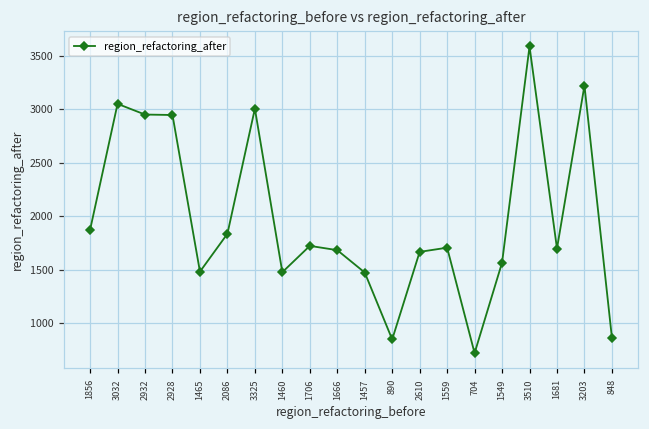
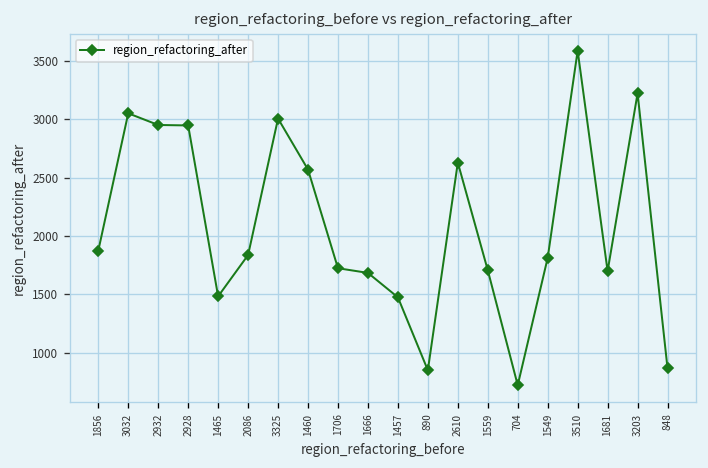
  {
    "1856": 1900,
    "3032": 3100,
    "2932": 3000,
    "2928": 2900,
    "1465": 1500,
    "2086": 1800,
    "3325": 3000,
-   "1460": 1500,
+   "1460": 2600,
    "1706": 1700,
    "1666": 1700,
    "1457": 1500,
    "890": 900,
-   "2610": 1700,
+   "2610": 2600,
    "1559": 1700,
    "704": 700,
-   "1549": 1600,
+   "1549": 1800,
    "3510": 3600,
    "1681": 1700,
    "3203": 3200,
    "848": 900
  }
